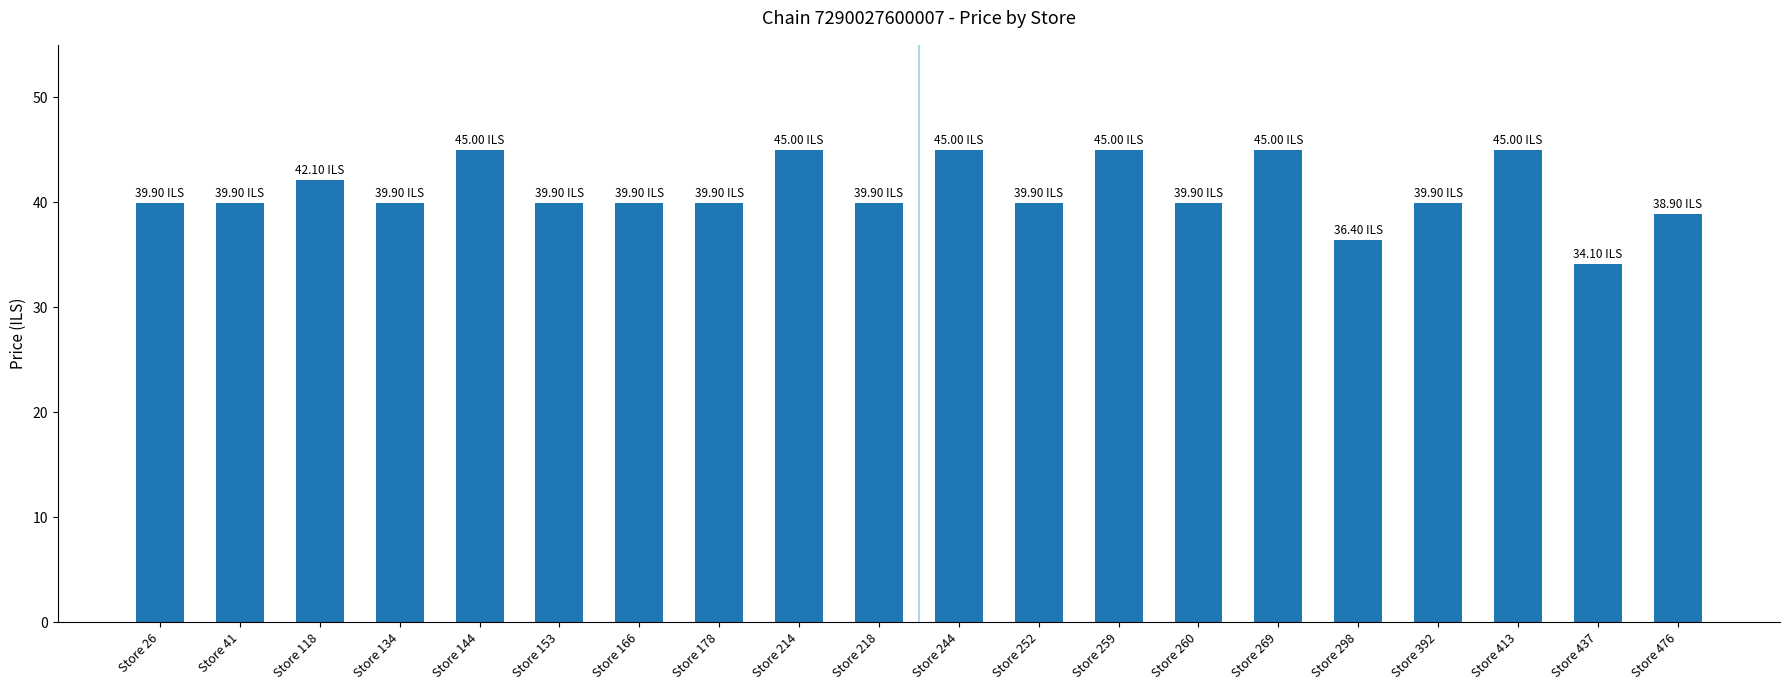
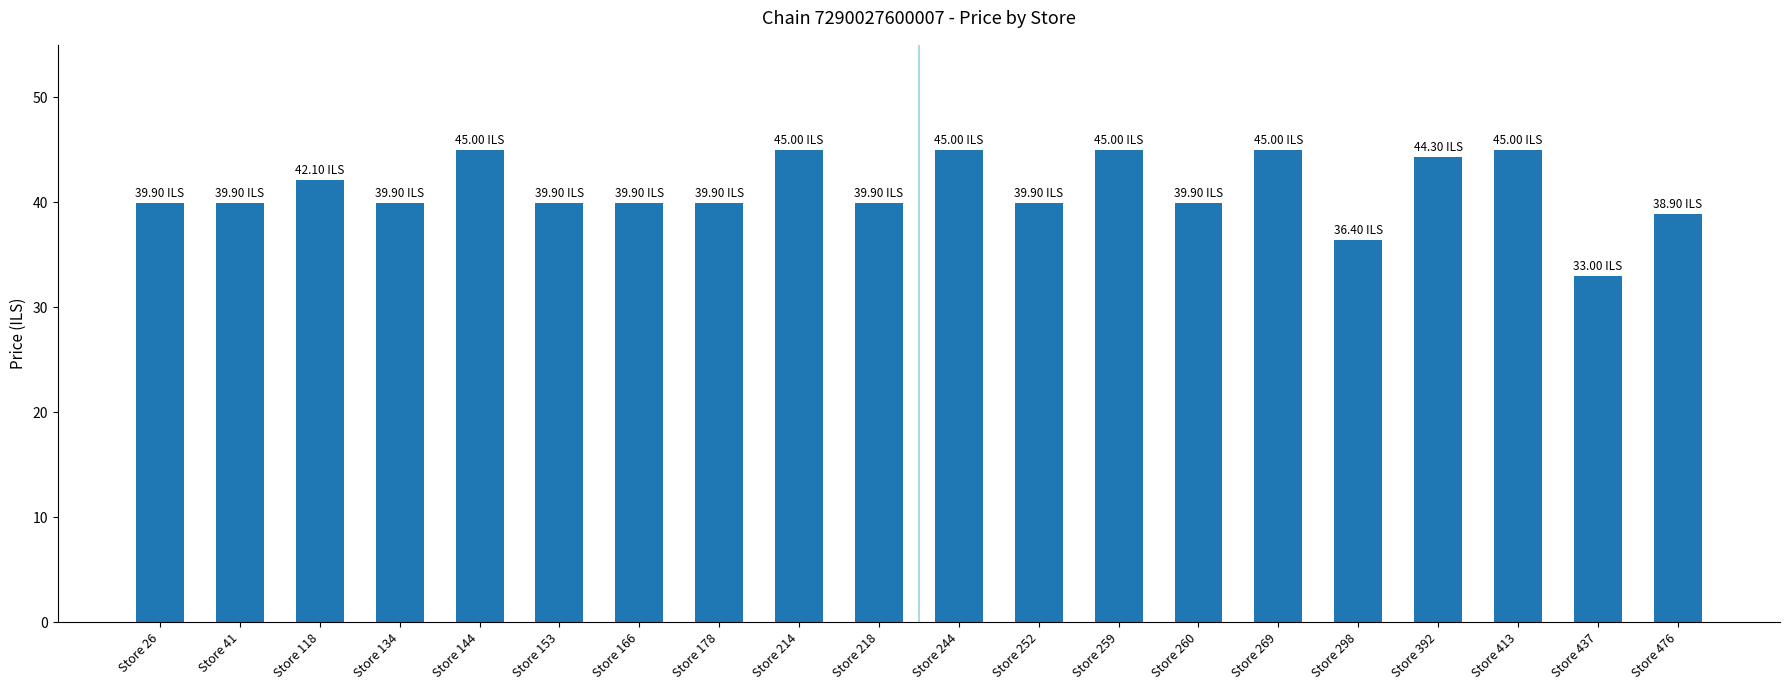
  {
    "Store 26": 39.90,
    "Store 41": 39.90,
    "Store 118": 42.10,
    "Store 134": 39.90,
    "Store 144": 45.00,
    "Store 153": 39.90,
    "Store 166": 39.90,
    "Store 178": 39.90,
    "Store 214": 45.00,
    "Store 218": 39.90,
    "Store 244": 45.00,
    "Store 252": 39.90,
    "Store 259": 45.00,
    "Store 260": 39.90,
    "Store 269": 45.00,
    "Store 298": 36.40,
-   "Store 392": 39.90,
+   "Store 392": 44.30,
    "Store 413": 45.00,
-   "Store 437": 34.10,
+   "Store 437": 33.00,
    "Store 476": 38.90
  }
